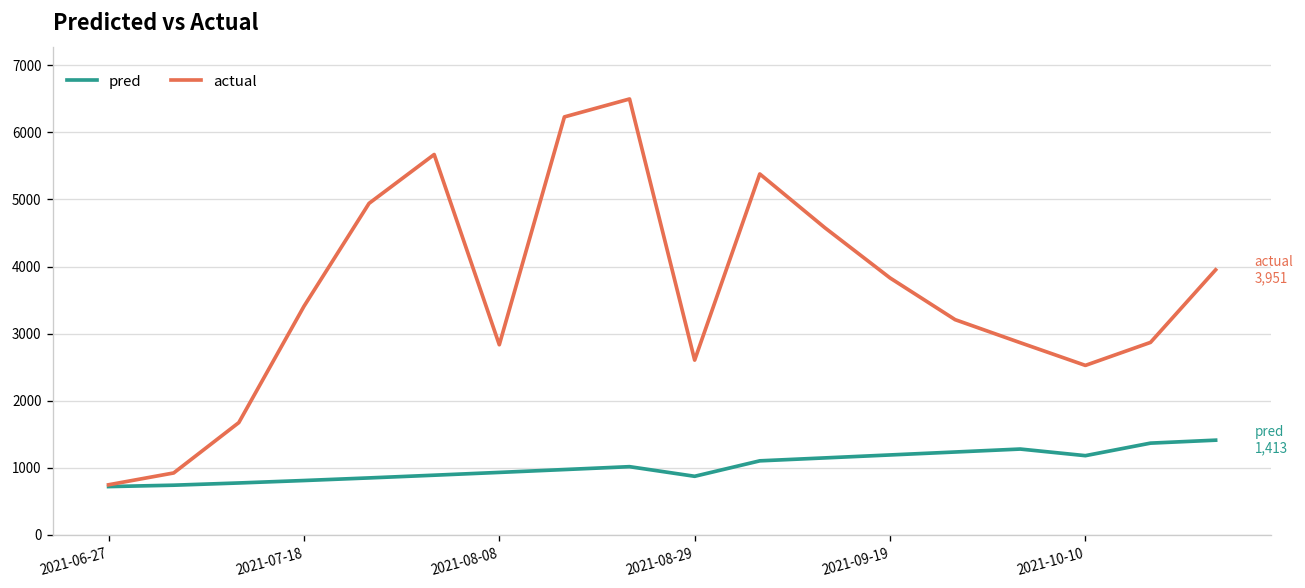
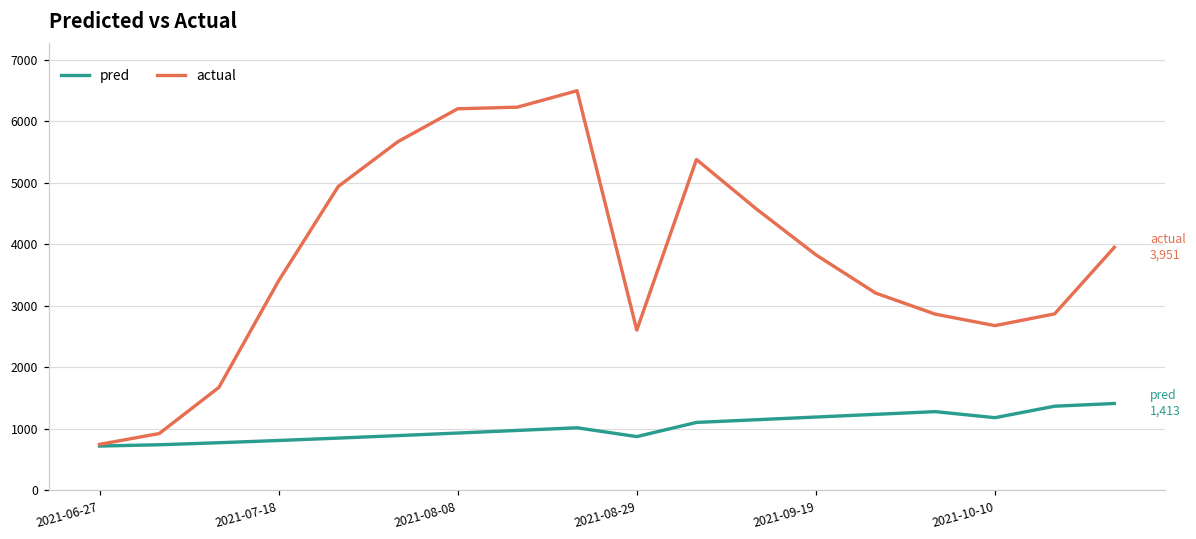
  {
    "pred": {
      "2021-07-18": 800,
      "2021-08-08": 900,
      "2021-08-29": 900,
      "2021-09-19": 1200,
      "2021-10-10": 1200
    },
    "actual": {
      "2021-07-18": 3400,
-     "2021-08-08": 2800,
+     "2021-08-08": 6200,
      "2021-08-29": 2600,
      "2021-09-19": 3800,
-     "2021-10-10": 2500
+     "2021-10-10": 2700
    }
  }
